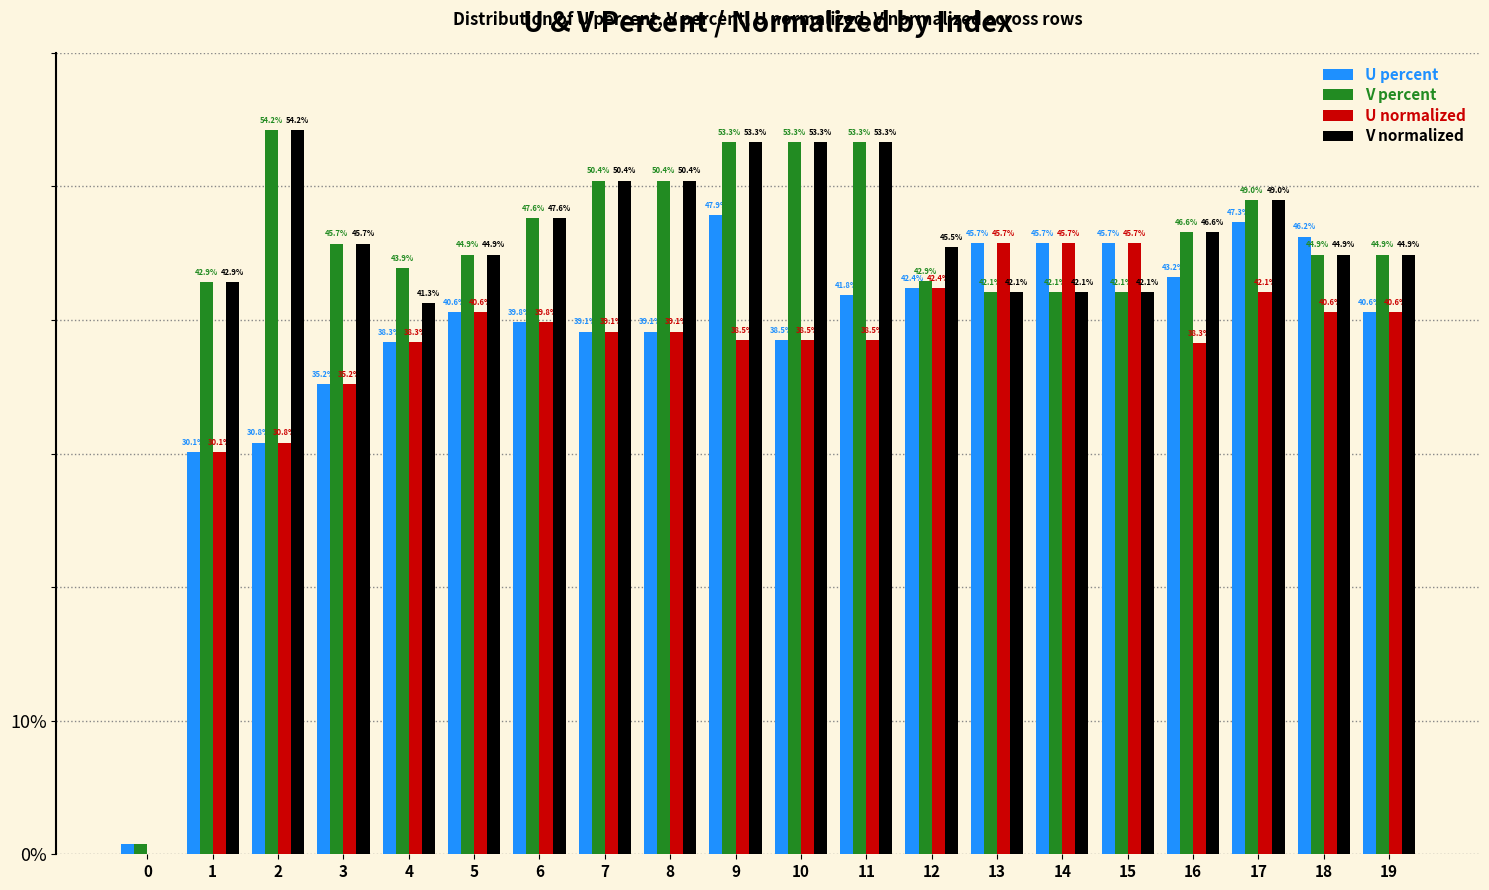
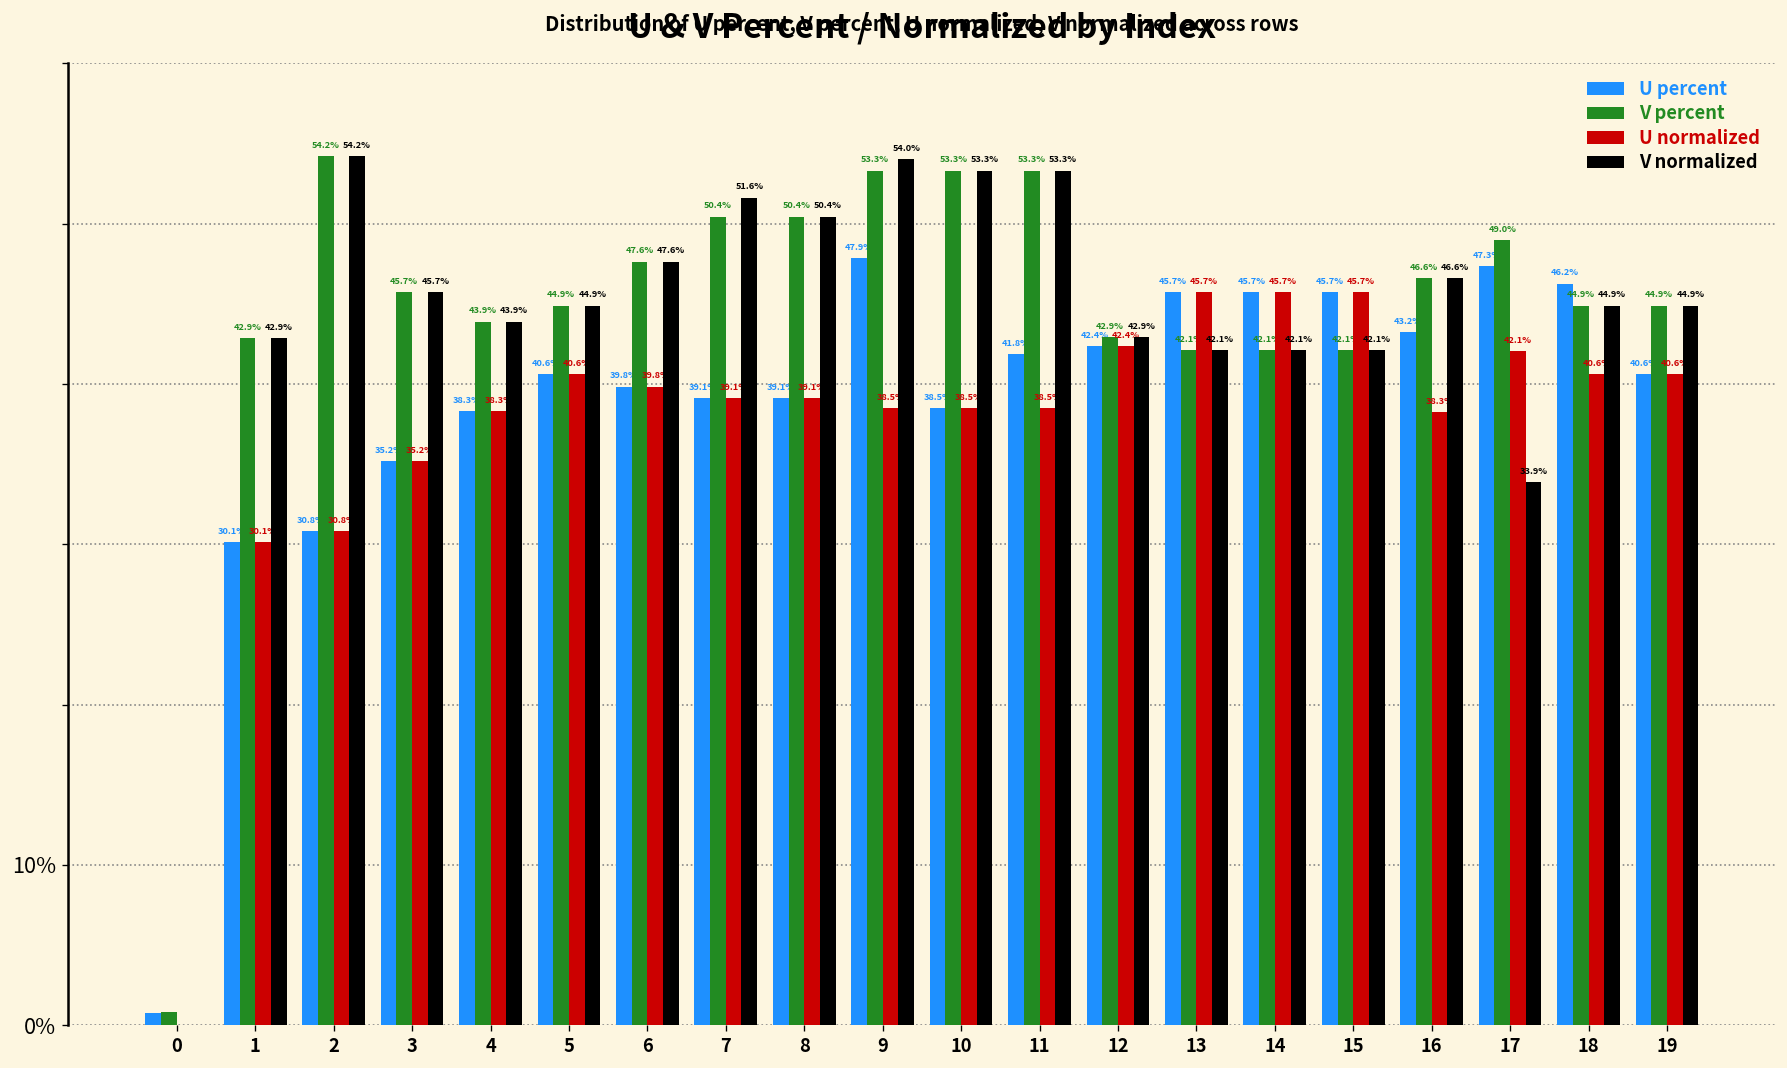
  {
    "U percent": {
      "1": "30.1%",
      "2": "30.8%",
      "3": "35.2%",
      "4": "38.3%",
      "5": "40.6%",
      "6": "39.8%",
      "7": "39.1%",
      "8": "39.1%",
      "9": "47.9%",
      "10": "38.5%",
      "11": "41.8%",
      "12": "42.4%",
      "13": "45.7%",
      "14": "45.7%",
      "15": "45.7%",
      "16": "43.2%",
      "17": "47.3%",
      "18": "46.2%",
      "19": "40.6%"
    },
    "V percent": {
      "1": "42.9%",
      "2": "54.2%",
      "3": "45.7%",
      "4": "43.9%",
      "5": "44.9%",
      "6": "47.6%",
      "7": "50.4%",
      "8": "50.4%",
      "9": "53.3%",
      "10": "53.3%",
      "11": "53.3%",
      "12": "42.9%",
      "13": "42.1%",
      "14": "42.1%",
      "15": "42.1%",
      "16": "46.6%",
      "17": "49.0%",
      "18": "44.9%",
      "19": "44.9%"
    },
    "U normalized": {
      "1": "30.1%",
      "2": "30.8%",
      "3": "35.2%",
      "4": "38.3%",
      "5": "40.6%",
      "6": "39.8%",
      "7": "39.1%",
      "8": "39.1%",
      "9": "38.5%",
      "10": "38.5%",
      "11": "38.5%",
      "12": "42.4%",
      "13": "45.7%",
      "14": "45.7%",
      "15": "45.7%",
      "16": "38.3%",
      "17": "42.1%",
      "18": "40.6%",
      "19": "40.6%"
    },
    "V normalized": {
      "1": "42.9%",
      "2": "54.2%",
      "3": "45.7%",
-     "4": "41.3%",
+     "4": "43.9%",
      "5": "44.9%",
      "6": "47.6%",
-     "7": "50.4%",
+     "7": "51.6%",
      "8": "50.4%",
-     "9": "53.3%",
+     "9": "54.0%",
      "10": "53.3%",
      "11": "53.3%",
-     "12": "45.5%",
+     "12": "42.9%",
      "13": "42.1%",
      "14": "42.1%",
      "15": "42.1%",
      "16": "46.6%",
-     "17": "49.0%",
+     "17": "33.9%",
      "18": "44.9%",
      "19": "44.9%"
    }
  }
